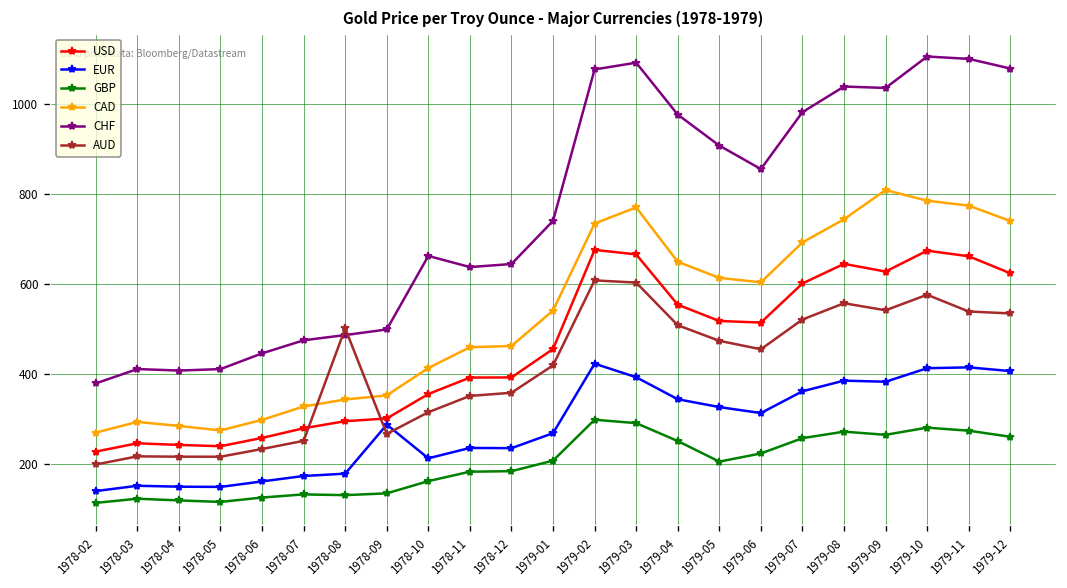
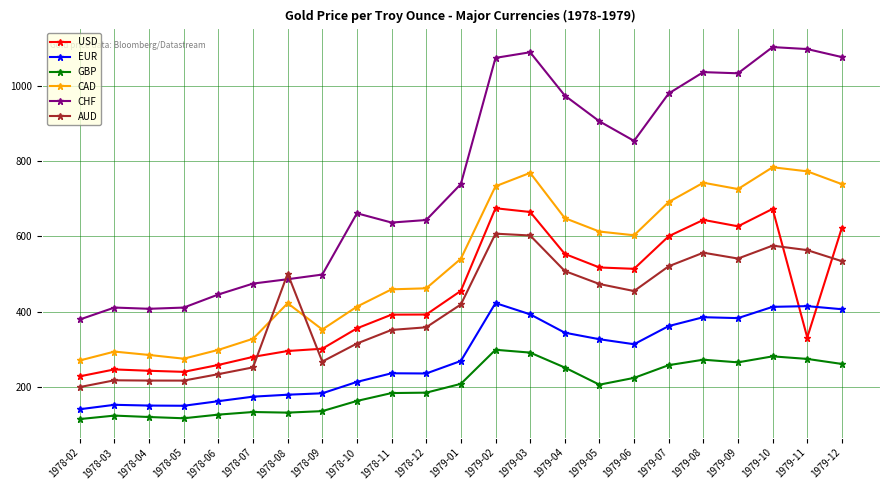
  {
    "USD": {
      "1978-02": 230,
      "1978-03": 250,
      "1978-04": 240,
      "1978-05": 240,
      "1978-06": 260,
      "1978-07": 280,
      "1978-08": 290,
      "1978-09": 300,
      "1978-10": 360,
      "1978-11": 390,
      "1978-12": 390,
      "1979-01": 460,
      "1979-02": 680,
      "1979-03": 670,
      "1979-04": 550,
      "1979-05": 520,
      "1979-06": 510,
      "1979-07": 600,
      "1979-08": 640,
      "1979-09": 630,
      "1979-10": 670,
-     "1979-11": 660,
+     "1979-11": 330,
      "1979-12": 620
    },
    "EUR": {
      "1978-02": 140,
      "1978-03": 150,
      "1978-04": 150,
      "1978-05": 150,
      "1978-06": 160,
      "1978-07": 170,
      "1978-08": 180,
-     "1978-09": 290,
+     "1978-09": 180,
      "1978-10": 210,
      "1978-11": 240,
      "1978-12": 230,
      "1979-01": 270,
      "1979-02": 420,
      "1979-03": 390,
      "1979-04": 340,
      "1979-05": 330,
      "1979-06": 310,
      "1979-07": 360,
      "1979-08": 380,
      "1979-09": 380,
      "1979-10": 410,
      "1979-11": 410,
      "1979-12": 410
    },
    "GBP": {
      "1978-02": 110,
      "1978-03": 120,
      "1978-04": 120,
      "1978-05": 120,
      "1978-06": 130,
      "1978-07": 130,
      "1978-08": 130,
      "1978-09": 130,
      "1978-10": 160,
      "1978-11": 180,
      "1978-12": 180,
      "1979-01": 210,
      "1979-02": 300,
      "1979-03": 290,
      "1979-04": 250,
      "1979-05": 200,
      "1979-06": 220,
      "1979-07": 260,
      "1979-08": 270,
      "1979-09": 260,
      "1979-10": 280,
      "1979-11": 270,
      "1979-12": 260
    },
    "CAD": {
      "1978-02": 270,
      "1978-03": 290,
      "1978-04": 280,
      "1978-05": 270,
      "1978-06": 300,
      "1978-07": 330,
-     "1978-08": 340,
+     "1978-08": 420,
      "1978-09": 350,
      "1978-10": 410,
      "1978-11": 460,
      "1978-12": 460,
      "1979-01": 540,
      "1979-02": 730,
      "1979-03": 770,
      "1979-04": 650,
      "1979-05": 610,
      "1979-06": 600,
      "1979-07": 690,
      "1979-08": 740,
-     "1979-09": 810,
+     "1979-09": 730,
      "1979-10": 780,
      "1979-11": 770,
      "1979-12": 740
    },
    "CHF": {
      "1978-02": 380,
      "1978-03": 410,
      "1978-04": 410,
      "1978-05": 410,
      "1978-06": 450,
      "1978-07": 470,
      "1978-08": 490,
      "1978-09": 500,
      "1978-10": 660,
      "1978-11": 640,
      "1978-12": 640,
      "1979-01": 740,
      "1979-02": 1080,
      "1979-03": 1090,
      "1979-04": 980,
      "1979-05": 910,
      "1979-06": 850,
      "1979-07": 980,
      "1979-08": 1040,
      "1979-09": 1040,
      "1979-10": 1100,
      "1979-11": 1100,
      "1979-12": 1080
    },
    "AUD": {
      "1978-02": 200,
      "1978-03": 220,
      "1978-04": 220,
      "1978-05": 220,
      "1978-06": 230,
      "1978-07": 250,
      "1978-08": 500,
      "1978-09": 270,
      "1978-10": 310,
      "1978-11": 350,
      "1978-12": 360,
      "1979-01": 420,
      "1979-02": 610,
      "1979-03": 600,
      "1979-04": 510,
      "1979-05": 470,
      "1979-06": 450,
      "1979-07": 520,
      "1979-08": 560,
      "1979-09": 540,
      "1979-10": 580,
-     "1979-11": 540,
+     "1979-11": 560,
      "1979-12": 530
    }
  }
